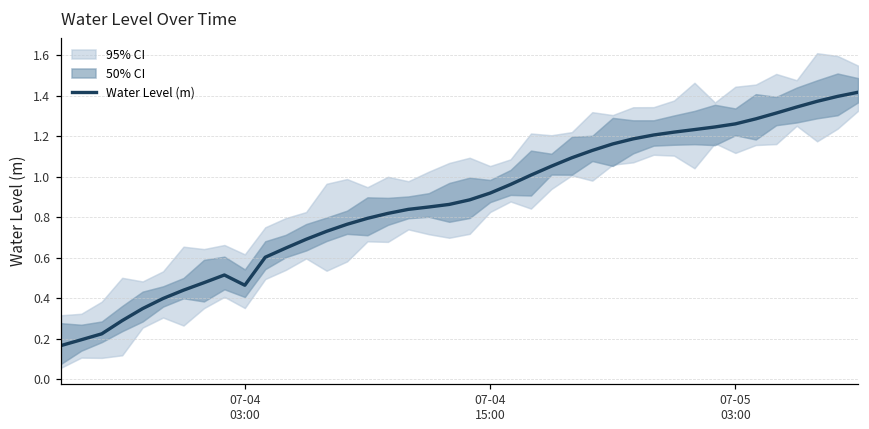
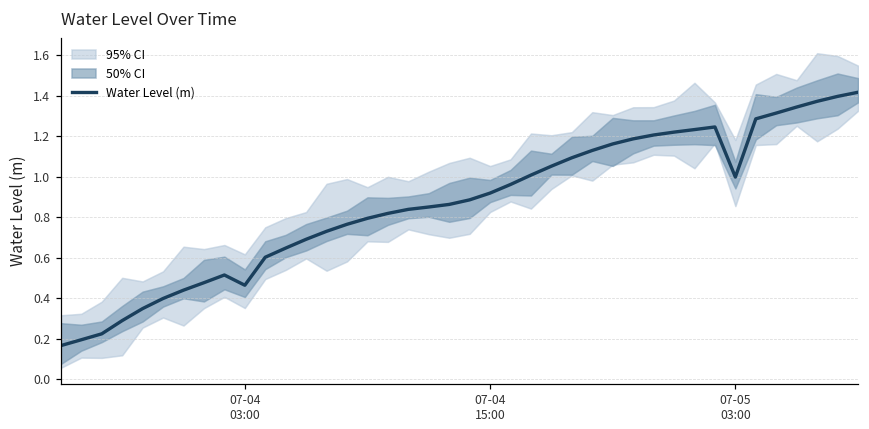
  {
    "Water Level (m)": {
      "07-04 03:00": 0.46,
      "07-04 15:00": 0.92,
-     "07-05 03:00": 1.26
+     "07-05 03:00": 1.00
    }
  }
